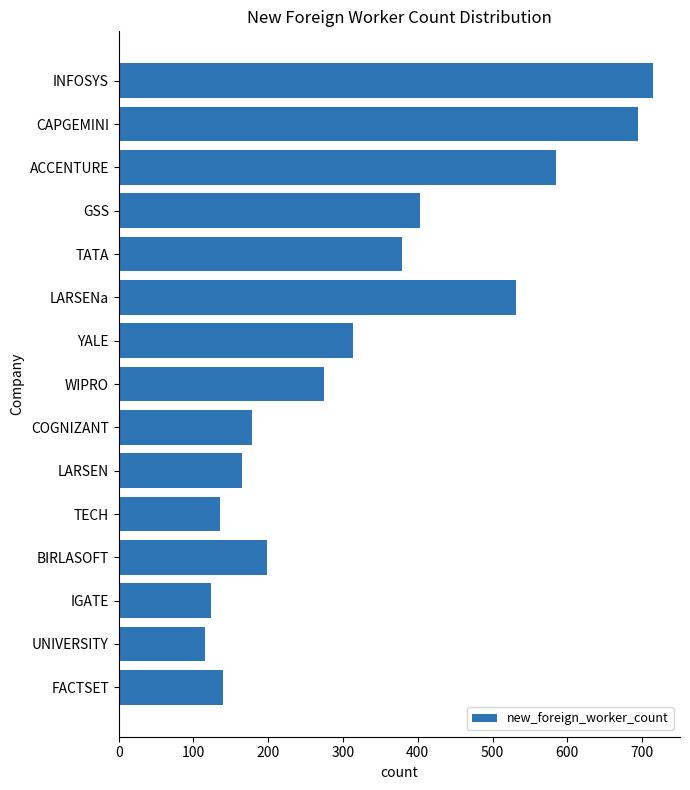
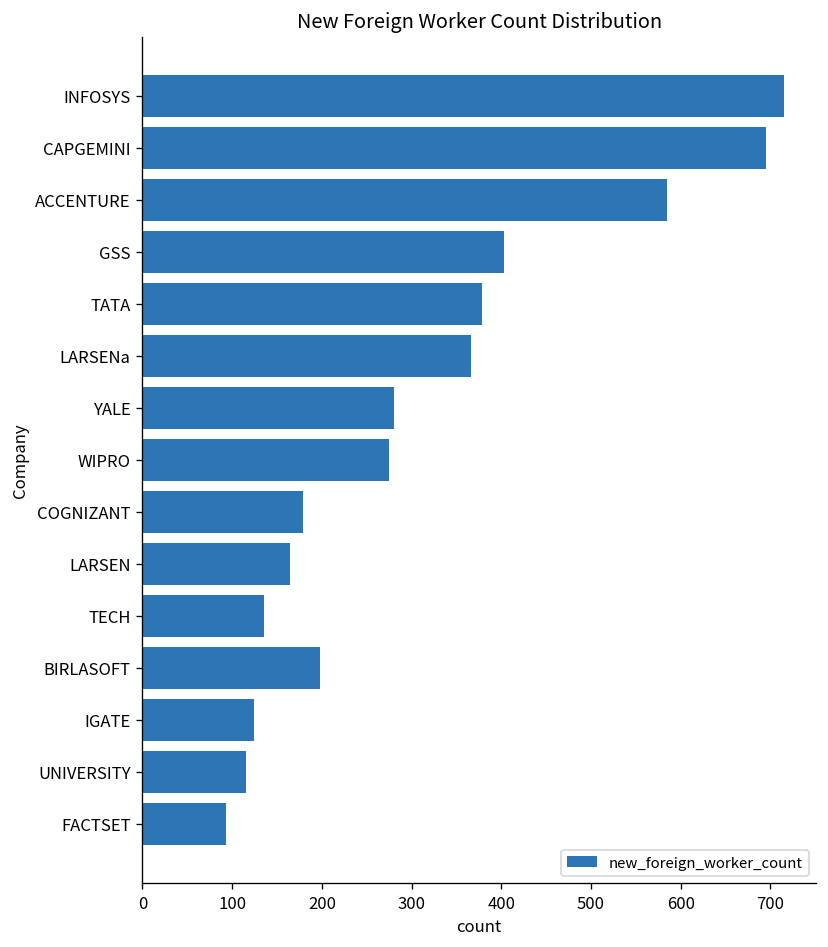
  {
    "INFOSYS": 720,
    "CAPGEMINI": 700,
    "ACCENTURE": 590,
    "GSS": 400,
    "TATA": 380,
-   "LARSENa": 530,
-   "YALE": 310,
+   "LARSENa": 370,
+   "YALE": 280,
    "WIPRO": 280,
    "COGNIZANT": 180,
    "LARSEN": 170,
    "TECH": 140,
    "BIRLASOFT": 200,
    "IGATE": 120,
    "UNIVERSITY": 120,
-   "FACTSET": 140
+   "FACTSET": 90
  }
